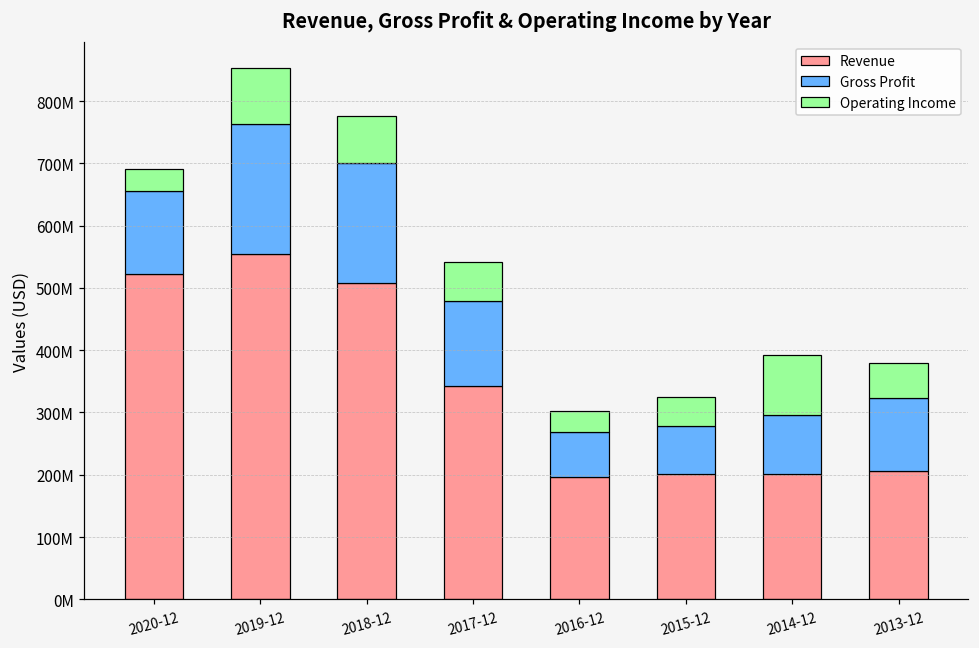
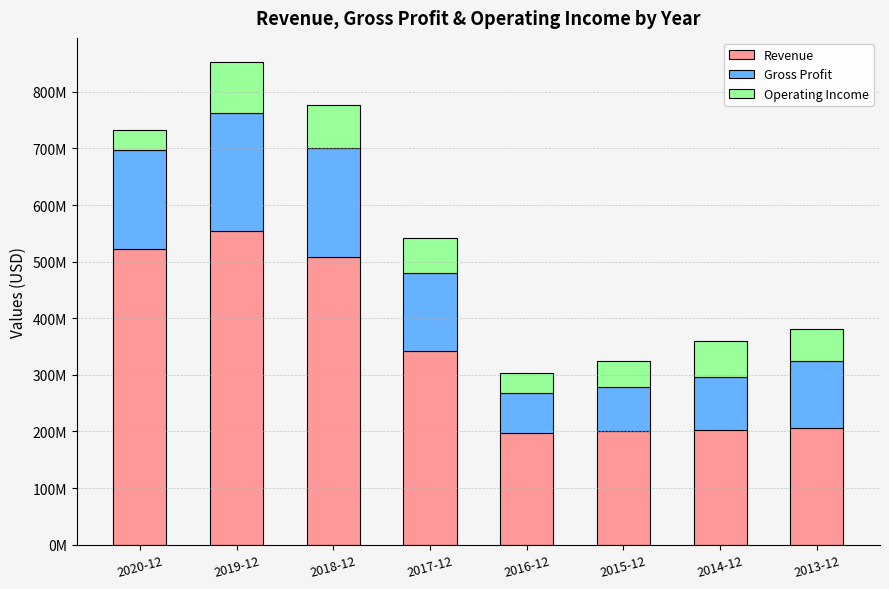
  {
    "Revenue": {
      "2020-12": 520000000,
      "2019-12": 550000000,
      "2018-12": 510000000,
      "2017-12": 340000000,
      "2016-12": 200000000,
      "2015-12": 200000000,
      "2014-12": 200000000,
      "2013-12": 210000000
    },
    "Gross Profit": {
-     "2020-12": 130000000,
+     "2020-12": 170000000,
      "2019-12": 210000000,
      "2018-12": 190000000,
      "2017-12": 140000000,
      "2016-12": 70000000,
      "2015-12": 80000000,
      "2014-12": 90000000,
      "2013-12": 120000000
    },
    "Operating Income": {
      "2020-12": 40000000,
      "2019-12": 90000000,
      "2018-12": 80000000,
      "2017-12": 60000000,
      "2016-12": 30000000,
      "2015-12": 50000000,
-     "2014-12": 100000000,
+     "2014-12": 60000000,
      "2013-12": 60000000
    }
  }
